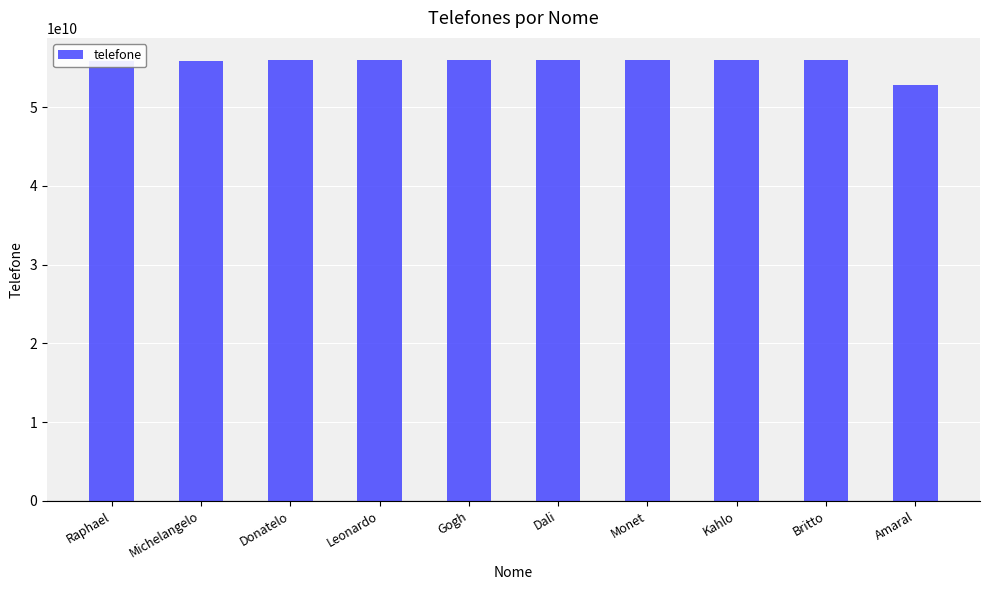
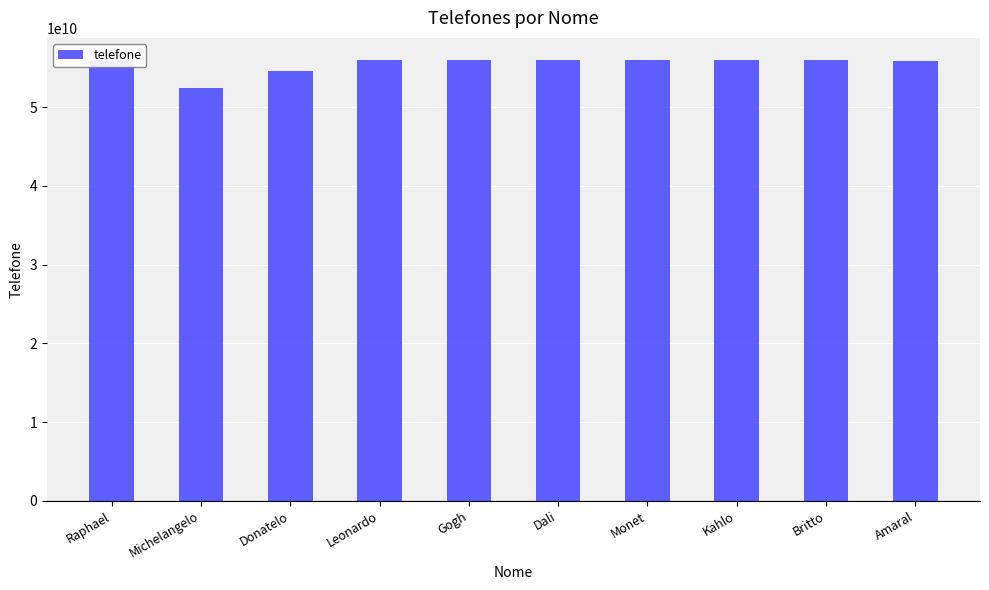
  {
-   "Michelangelo": 56000000000,
-   "Donatelo": 56000000000,
+   "Michelangelo": 52000000000,
+   "Donatelo": 55000000000,
    "Leonardo": 56000000000,
    "Gogh": 56000000000,
    "Dali": 56000000000,
    "Monet": 56000000000,
    "Kahlo": 56000000000,
    "Britto": 56000000000,
-   "Amaral": 53000000000
+   "Amaral": 56000000000
  }
